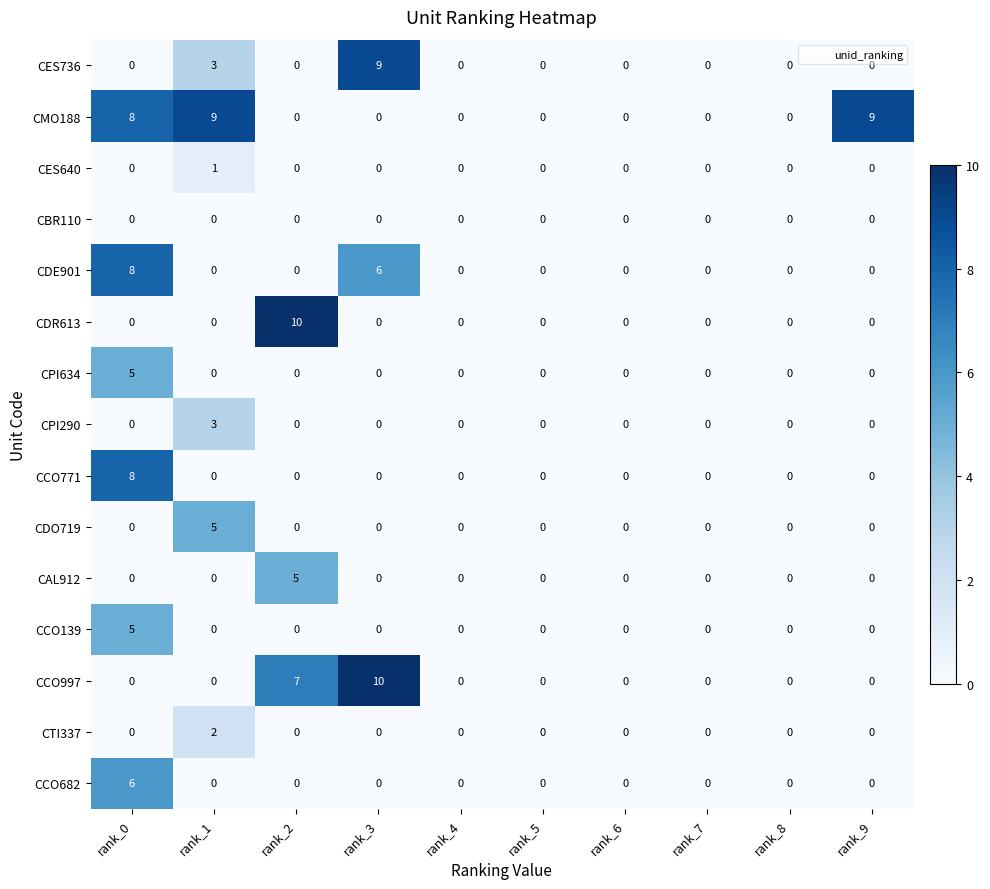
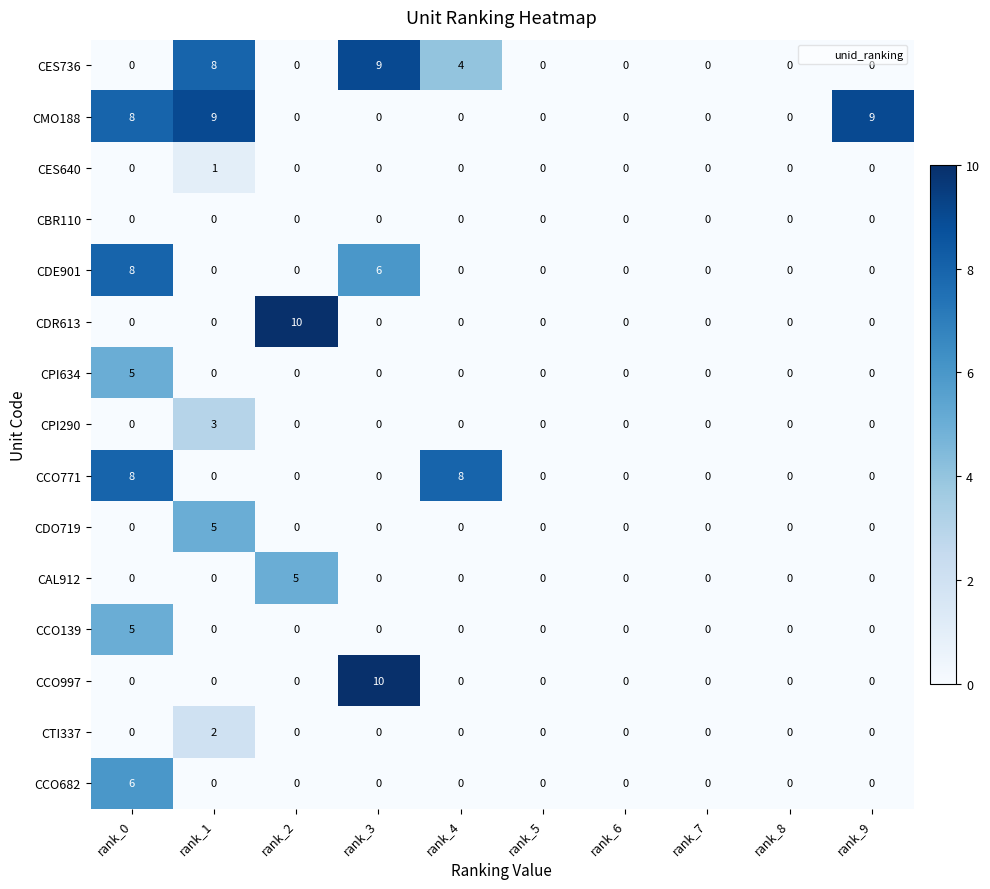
  {
    "CES736": {
      "rank_0": 0,
-     "rank_1": 3,
+     "rank_1": 8,
      "rank_2": 0,
      "rank_3": 9,
-     "rank_4": 0,
+     "rank_4": 4,
      "rank_5": 0,
      "rank_6": 0,
      "rank_7": 0,
      "rank_8": 0
    },
    "CMO188": {
      "rank_0": 8,
      "rank_1": 9,
      "rank_2": 0,
      "rank_3": 0,
      "rank_4": 0,
      "rank_5": 0,
      "rank_6": 0,
      "rank_7": 0,
      "rank_8": 0,
      "rank_9": 9
    },
    "CES640": {
      "rank_0": 0,
      "rank_1": 1,
      "rank_2": 0,
      "rank_3": 0,
      "rank_4": 0,
      "rank_5": 0,
      "rank_6": 0,
      "rank_7": 0,
      "rank_8": 0,
      "rank_9": 0
    },
    "CBR110": {
      "rank_0": 0,
      "rank_1": 0,
      "rank_2": 0,
      "rank_3": 0,
      "rank_4": 0,
      "rank_5": 0,
      "rank_6": 0,
      "rank_7": 0,
      "rank_8": 0,
      "rank_9": 0
    },
    "CDE901": {
      "rank_0": 8,
      "rank_1": 0,
      "rank_2": 0,
      "rank_3": 6,
      "rank_4": 0,
      "rank_5": 0,
      "rank_6": 0,
      "rank_7": 0,
      "rank_8": 0,
      "rank_9": 0
    },
    "CDR613": {
      "rank_0": 0,
      "rank_1": 0,
      "rank_2": 10,
      "rank_3": 0,
      "rank_4": 0,
      "rank_5": 0,
      "rank_6": 0,
      "rank_7": 0,
      "rank_8": 0,
      "rank_9": 0
    },
    "CPI634": {
      "rank_0": 5,
      "rank_1": 0,
      "rank_2": 0,
      "rank_3": 0,
      "rank_4": 0,
      "rank_5": 0,
      "rank_6": 0,
      "rank_7": 0,
      "rank_8": 0,
      "rank_9": 0
    },
    "CPI290": {
      "rank_0": 0,
      "rank_1": 3,
      "rank_2": 0,
      "rank_3": 0,
      "rank_4": 0,
      "rank_5": 0,
      "rank_6": 0,
      "rank_7": 0,
      "rank_8": 0,
      "rank_9": 0
    },
    "CCO771": {
      "rank_0": 8,
      "rank_1": 0,
      "rank_2": 0,
      "rank_3": 0,
-     "rank_4": 0,
+     "rank_4": 8,
      "rank_5": 0,
      "rank_6": 0,
      "rank_7": 0,
      "rank_8": 0,
      "rank_9": 0
    },
    "CDO719": {
      "rank_0": 0,
      "rank_1": 5,
      "rank_2": 0,
      "rank_3": 0,
      "rank_4": 0,
      "rank_5": 0,
      "rank_6": 0,
      "rank_7": 0,
      "rank_8": 0,
      "rank_9": 0
    },
    "CAL912": {
      "rank_0": 0,
      "rank_1": 0,
      "rank_2": 5,
      "rank_3": 0,
      "rank_4": 0,
      "rank_5": 0,
      "rank_6": 0,
      "rank_7": 0,
      "rank_8": 0,
      "rank_9": 0
    },
    "CCO139": {
      "rank_0": 5,
      "rank_1": 0,
      "rank_2": 0,
      "rank_3": 0,
      "rank_4": 0,
      "rank_5": 0,
      "rank_6": 0,
      "rank_7": 0,
      "rank_8": 0,
      "rank_9": 0
    },
    "CCO997": {
      "rank_0": 0,
      "rank_1": 0,
-     "rank_2": 7,
+     "rank_2": 0,
      "rank_3": 10,
      "rank_4": 0,
      "rank_5": 0,
      "rank_6": 0,
      "rank_7": 0,
      "rank_8": 0,
      "rank_9": 0
    },
    "CTI337": {
      "rank_0": 0,
      "rank_1": 2,
      "rank_2": 0,
      "rank_3": 0,
      "rank_4": 0,
      "rank_5": 0,
      "rank_6": 0,
      "rank_7": 0,
      "rank_8": 0,
      "rank_9": 0
    },
    "CCO682": {
      "rank_0": 6,
      "rank_1": 0,
      "rank_2": 0,
      "rank_3": 0,
      "rank_4": 0,
      "rank_5": 0,
      "rank_6": 0,
      "rank_7": 0,
      "rank_8": 0,
      "rank_9": 0
    }
  }
